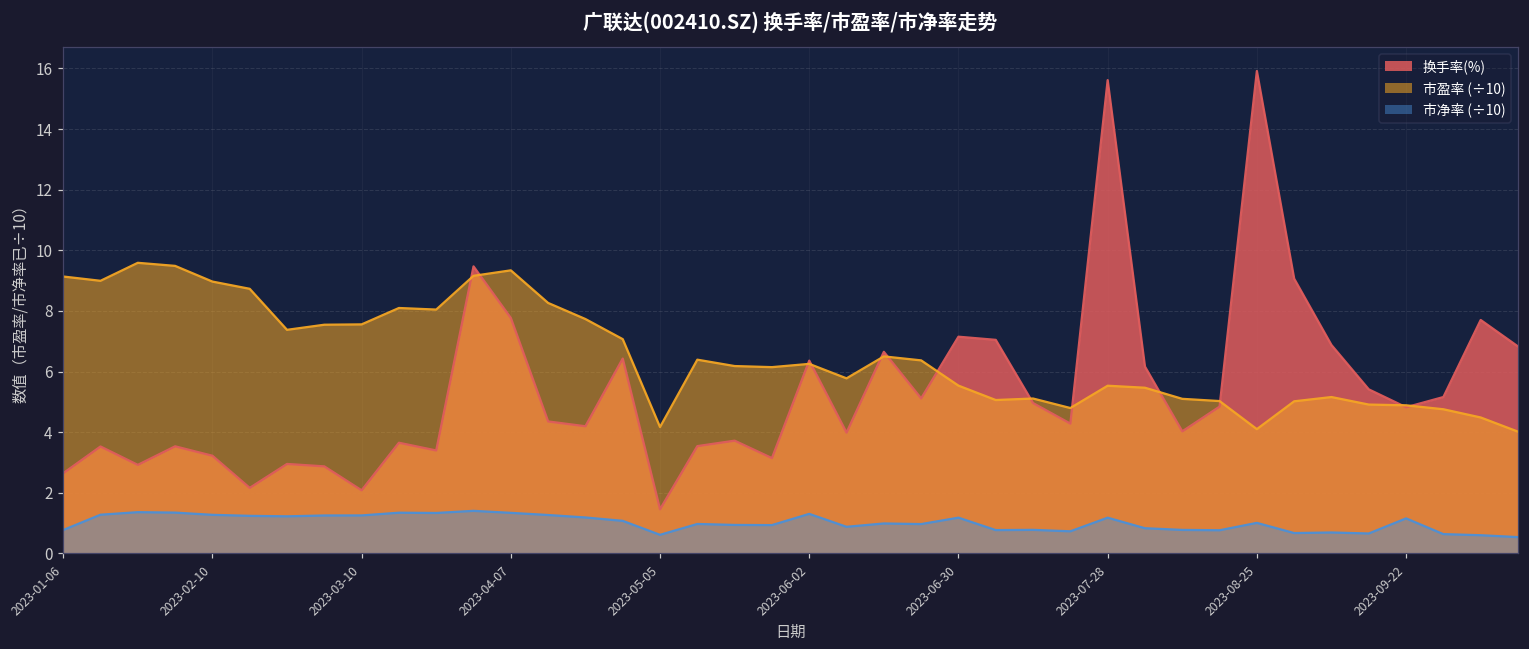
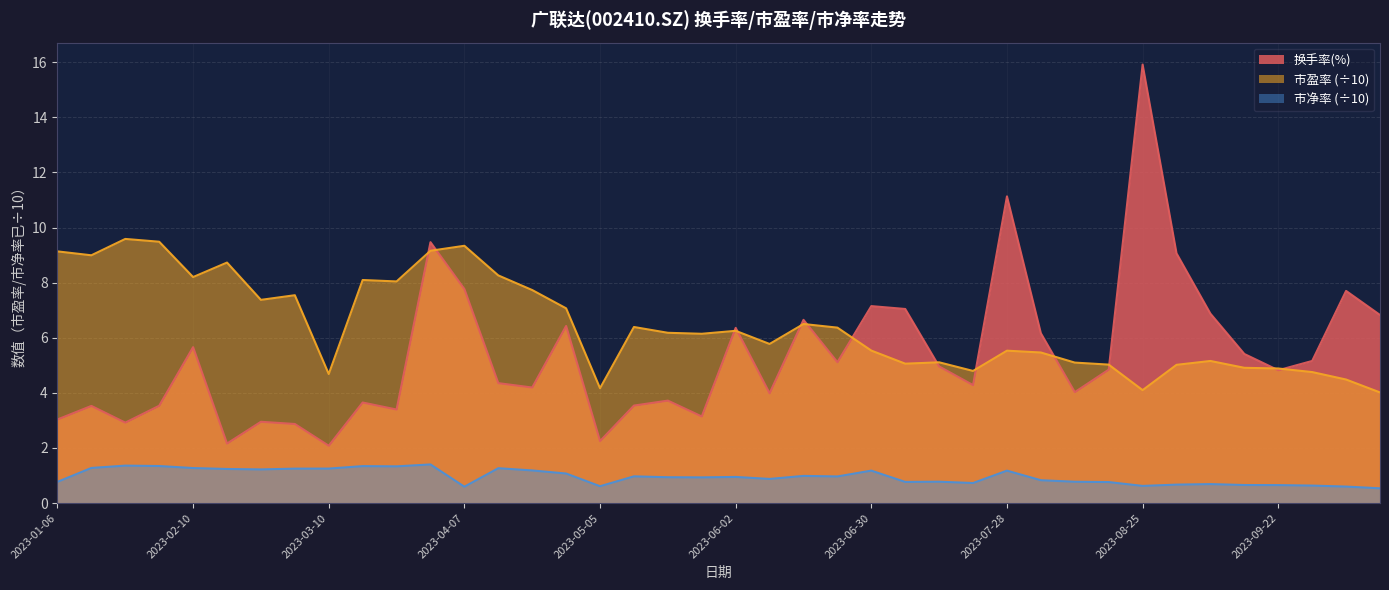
  {
    "换手率(%)": {
-     "2023-01-06": 2.6,
-     "2023-02-10": 3.2,
+     "2023-01-06": 3.0,
+     "2023-02-10": 5.7,
      "2023-03-10": 2.1,
      "2023-04-07": 7.8,
-     "2023-05-05": 1.5,
+     "2023-05-05": 2.2,
      "2023-06-02": 6.4,
      "2023-06-30": 7.1,
-     "2023-07-28": 15.6,
+     "2023-07-28": 11.1,
      "2023-08-25": 15.9
    },
    "市盈率 (÷10)": {
      "2023-01-06": 9.1,
-     "2023-02-10": 9.0,
-     "2023-03-10": 7.6,
+     "2023-02-10": 8.2,
+     "2023-03-10": 4.7,
      "2023-04-07": 9.3,
      "2023-05-05": 4.2,
      "2023-06-02": 6.3,
      "2023-06-30": 5.5,
      "2023-07-28": 5.5,
      "2023-08-25": 4.1
    },
    "市净率 (÷10)": {
      "2023-01-06": 0.8,
      "2023-02-10": 1.3,
      "2023-03-10": 1.3,
-     "2023-04-07": 1.3,
+     "2023-04-07": 0.6,
      "2023-05-05": 0.6,
-     "2023-06-02": 1.3,
+     "2023-06-02": 0.9,
      "2023-06-30": 1.2,
      "2023-07-28": 1.2,
-     "2023-08-25": 1.0,
-     "2023-09-22": 1.2
+     "2023-08-25": 0.6,
+     "2023-09-22": 0.7
    }
  }
